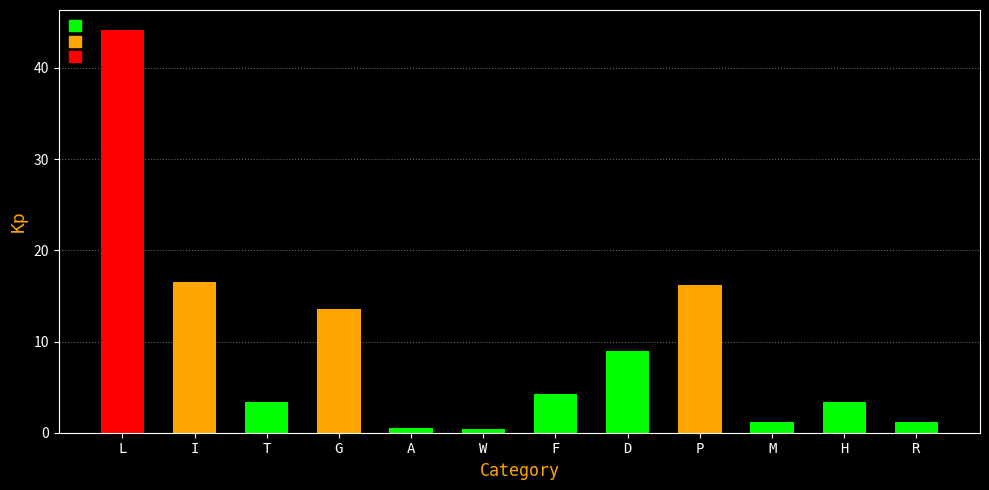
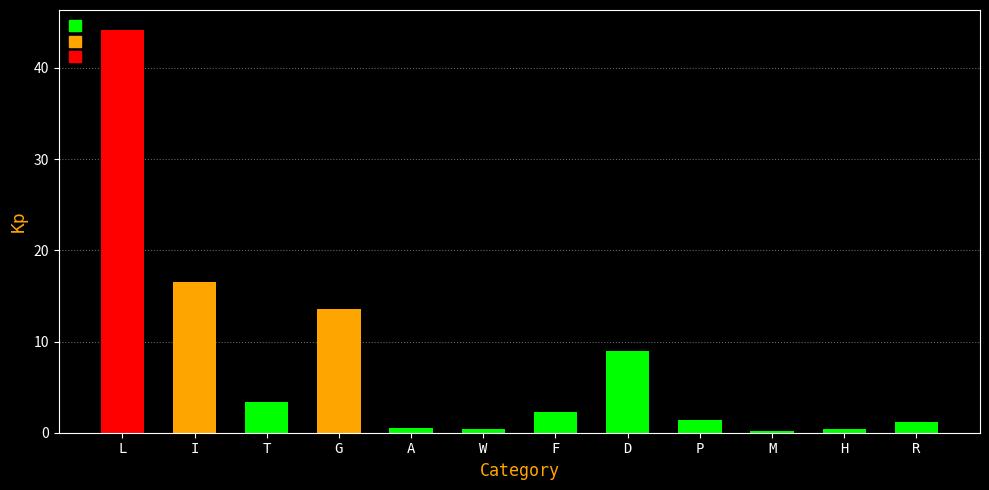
  {
    "L": 44,
    "I": 17,
    "T": 3,
    "G": 14,
    "A": 0,
    "W": 0,
-   "F": 4,
+   "F": 2,
    "D": 9,
-   "P": 16,
-   "M": 1,
-   "H": 3,
+   "P": 1,
+   "M": 0,
+   "H": 0,
    "R": 1
  }
